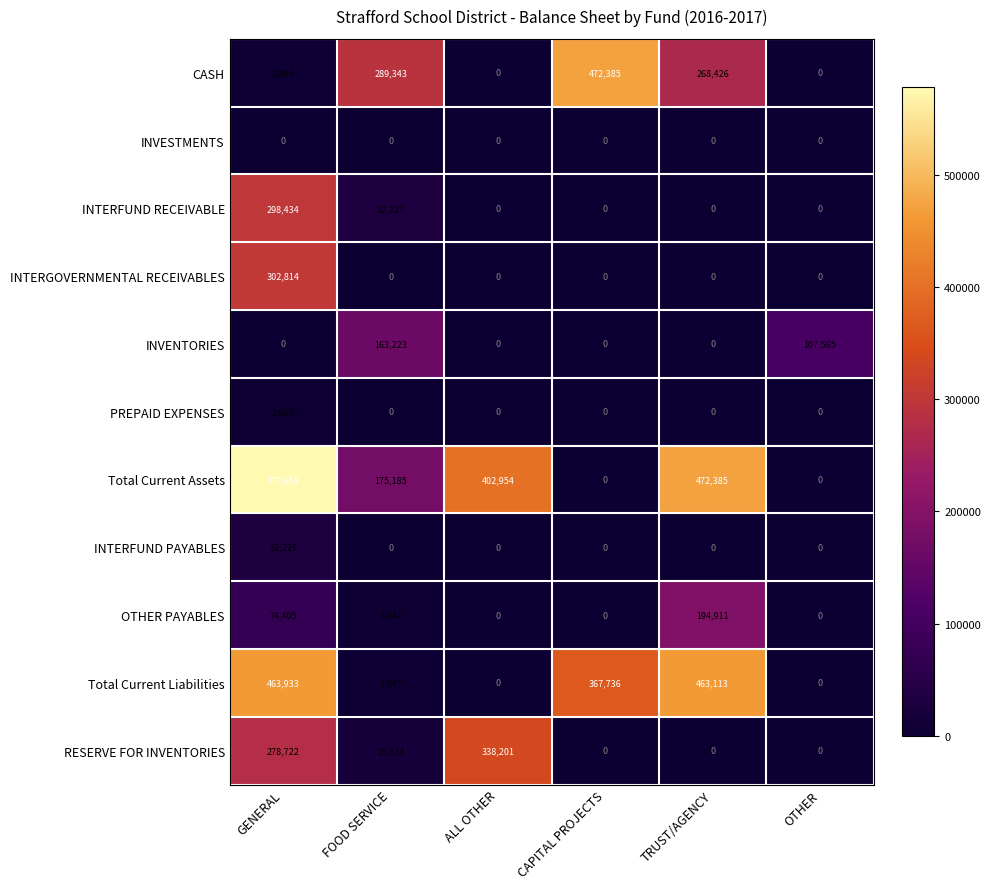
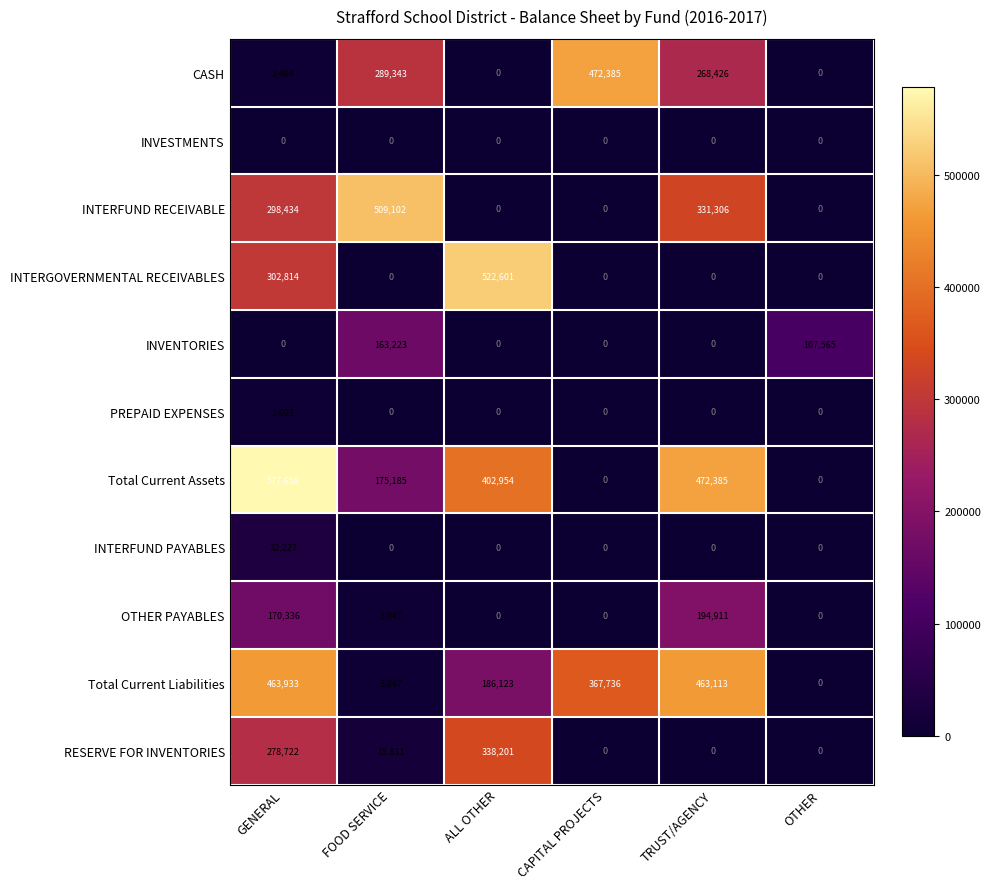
  {
    "CASH": {
      "GENERAL": "2,464",
      "FOOD SERVICE": "289,343",
      "ALL OTHER": "0",
      "CAPITAL PROJECTS": "472,385",
      "TRUST/AGENCY": "268,426",
      "OTHER": "0"
    },
    "INVESTMENTS": {
      "GENERAL": "0",
      "FOOD SERVICE": "0",
      "ALL OTHER": "0",
      "CAPITAL PROJECTS": "0",
      "TRUST/AGENCY": "0",
      "OTHER": "0"
    },
    "INTERFUND RECEIVABLE": {
      "GENERAL": "298,434",
-     "FOOD SERVICE": "32,227",
+     "FOOD SERVICE": "509,102",
      "ALL OTHER": "0",
      "CAPITAL PROJECTS": "0",
-     "TRUST/AGENCY": "0",
+     "TRUST/AGENCY": "331,306",
      "OTHER": "0"
    },
    "INTERGOVERNMENTAL RECEIVABLES": {
      "GENERAL": "302,814",
      "FOOD SERVICE": "0",
-     "ALL OTHER": "0",
+     "ALL OTHER": "522,601",
      "CAPITAL PROJECTS": "0",
      "TRUST/AGENCY": "0",
      "OTHER": "0"
    },
    "INVENTORIES": {
      "GENERAL": "0",
      "FOOD SERVICE": "163,223",
      "ALL OTHER": "0",
      "CAPITAL PROJECTS": "0",
      "TRUST/AGENCY": "0",
      "OTHER": "107,565"
    },
    "PREPAID EXPENSES": {
      "GENERAL": "2,603",
      "FOOD SERVICE": "0",
      "ALL OTHER": "0",
      "CAPITAL PROJECTS": "0",
      "TRUST/AGENCY": "0",
      "OTHER": "0"
    },
    "Total Current Assets": {
      "GENERAL": "577,658",
      "FOOD SERVICE": "175,185",
      "ALL OTHER": "402,954",
      "CAPITAL PROJECTS": "0",
      "TRUST/AGENCY": "472,385",
      "OTHER": "0"
    },
    "INTERFUND PAYABLES": {
      "GENERAL": "32,227",
      "FOOD SERVICE": "0",
      "ALL OTHER": "0",
      "CAPITAL PROJECTS": "0",
      "TRUST/AGENCY": "0",
      "OTHER": "0"
    },
    "OTHER PAYABLES": {
-     "GENERAL": "74,405",
+     "GENERAL": "170,336",
      "FOOD SERVICE": "3,047",
      "ALL OTHER": "0",
      "CAPITAL PROJECTS": "0",
      "TRUST/AGENCY": "194,911",
      "OTHER": "0"
    },
    "Total Current Liabilities": {
      "GENERAL": "463,933",
      "FOOD SERVICE": "3,047",
-     "ALL OTHER": "0",
+     "ALL OTHER": "186,123",
      "CAPITAL PROJECTS": "367,736",
      "TRUST/AGENCY": "463,113",
      "OTHER": "0"
    },
    "RESERVE FOR INVENTORIES": {
      "GENERAL": "278,722",
      "FOOD SERVICE": "15,811",
      "ALL OTHER": "338,201",
      "CAPITAL PROJECTS": "0",
      "TRUST/AGENCY": "0",
      "OTHER": "0"
    }
  }
